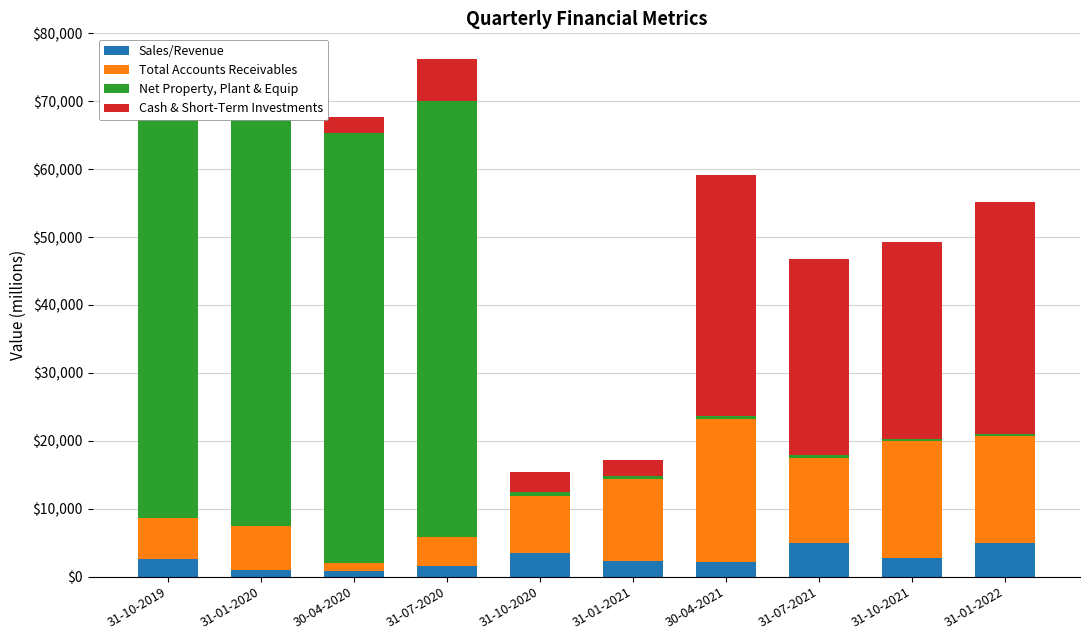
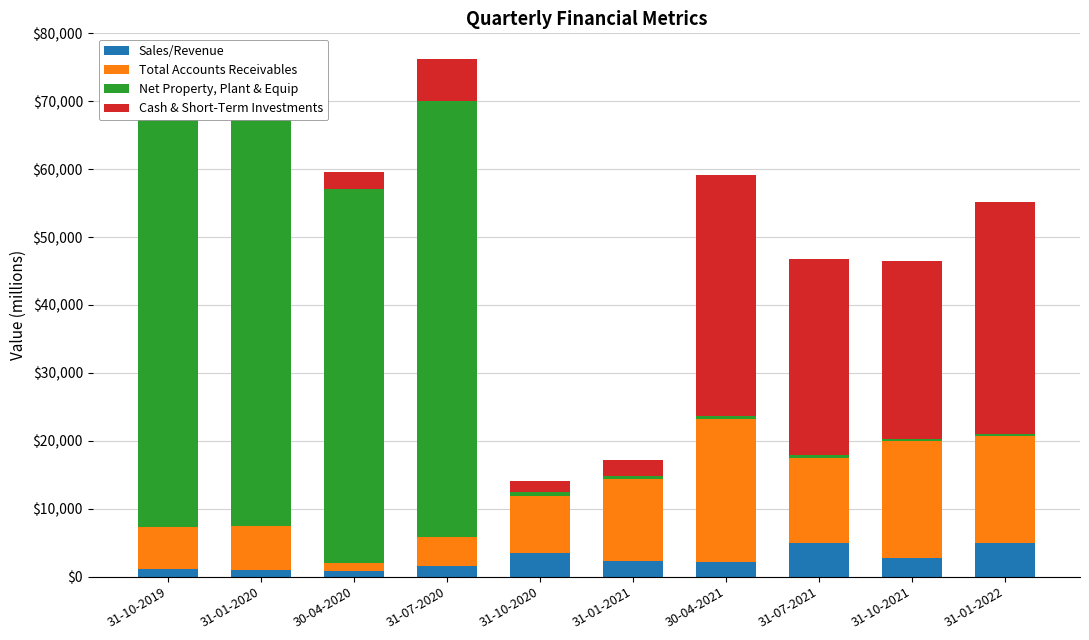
  {
    "Sales/Revenue": {
-     "31-10-2019": "$3,000",
+     "31-10-2019": "$1,000",
      "31-01-2020": "$1,000",
      "30-04-2020": "$1,000",
      "31-07-2020": "$2,000",
      "31-10-2020": "$3,000",
      "31-01-2021": "$2,000",
      "30-04-2021": "$2,000",
      "31-07-2021": "$5,000",
      "31-10-2021": "$3,000",
      "31-01-2022": "$5,000"
    },
    "Total Accounts Receivables": {
      "31-10-2019": "$6,000",
      "31-01-2020": "$7,000",
      "30-04-2020": "$1,000",
      "31-07-2020": "$4,000",
      "31-10-2020": "$8,000",
      "31-01-2021": "$12,000",
      "30-04-2021": "$21,000",
      "31-07-2021": "$13,000",
      "31-10-2021": "$17,000",
      "31-01-2022": "$16,000"
    },
    "Net Property, Plant & Equip": {
-     "30-04-2020": "$63,000",
+     "30-04-2020": "$55,000",
      "31-07-2020": "$64,000",
      "31-10-2020": "$1,000",
      "31-01-2021": "$0",
      "30-04-2021": "$0"
    },
    "Cash & Short-Term Investments": {
      "30-04-2020": "$2,000",
      "31-07-2020": "$6,000",
-     "31-10-2020": "$3,000",
+     "31-10-2020": "$2,000",
      "31-01-2021": "$2,000",
      "30-04-2021": "$35,000",
      "31-07-2021": "$29,000",
-     "31-10-2021": "$29,000",
+     "31-10-2021": "$26,000",
      "31-01-2022": "$34,000"
    }
  }
